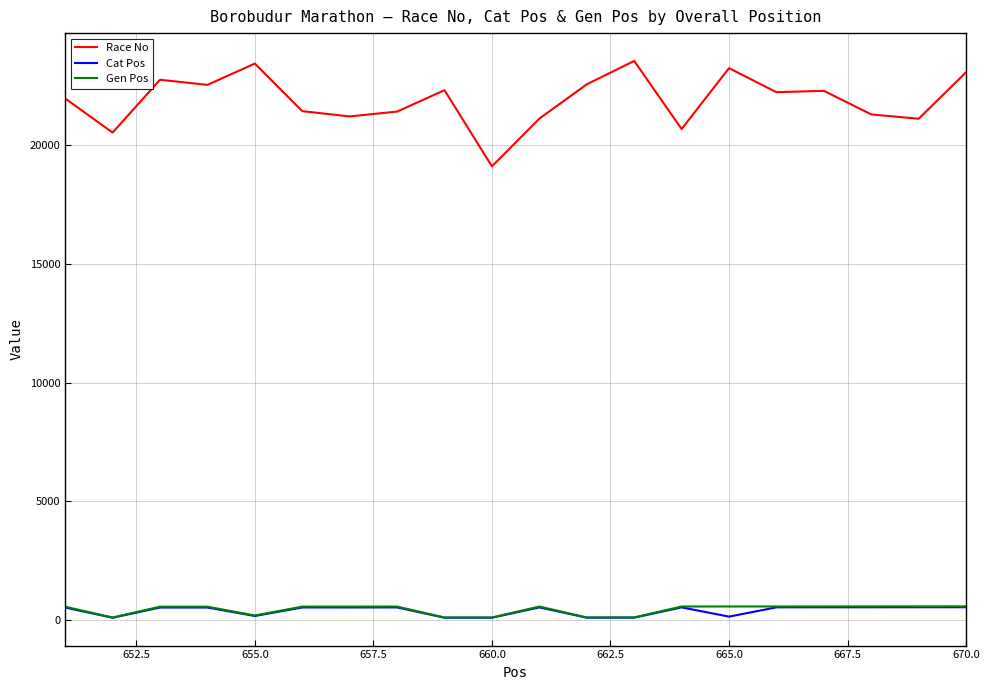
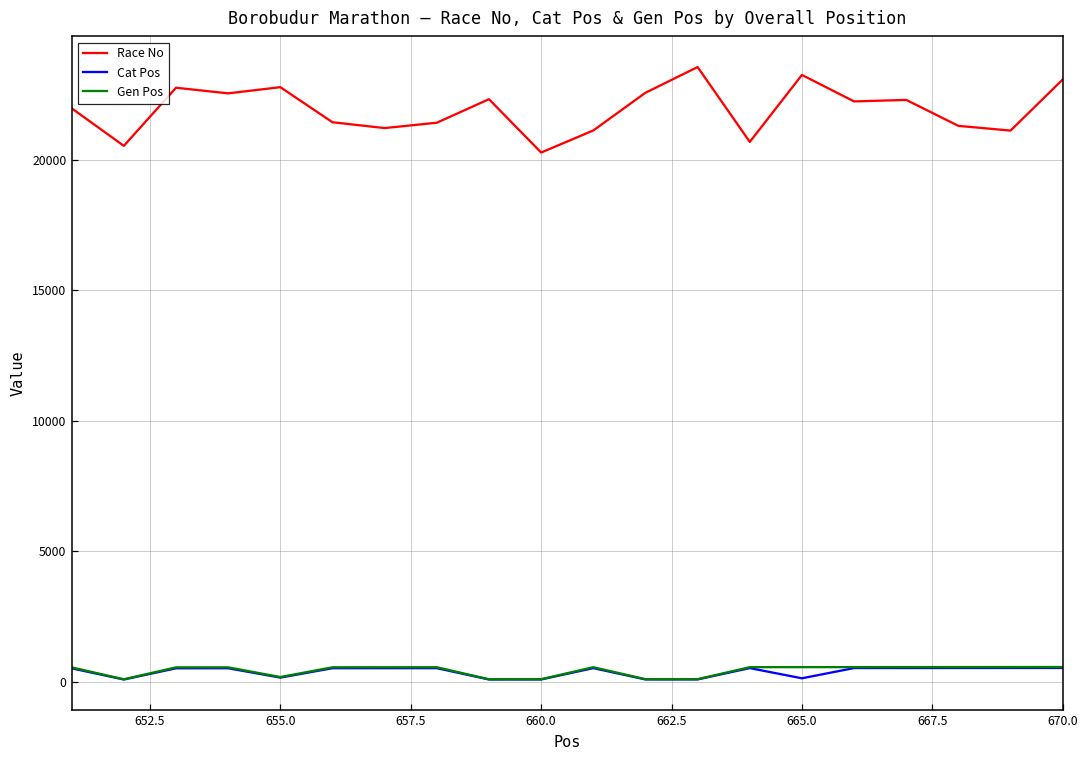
  {
    "Race No": {
-     "655.0": 23400,
-     "660.0": 19100,
+     "655.0": 22800,
+     "660.0": 20300,
      "665.0": 23300,
      "670.0": 23100
    },
    "Cat Pos": {
      "665.0": 100
    },
    "Gen Pos": {
      "665.0": 600
    }
  }
